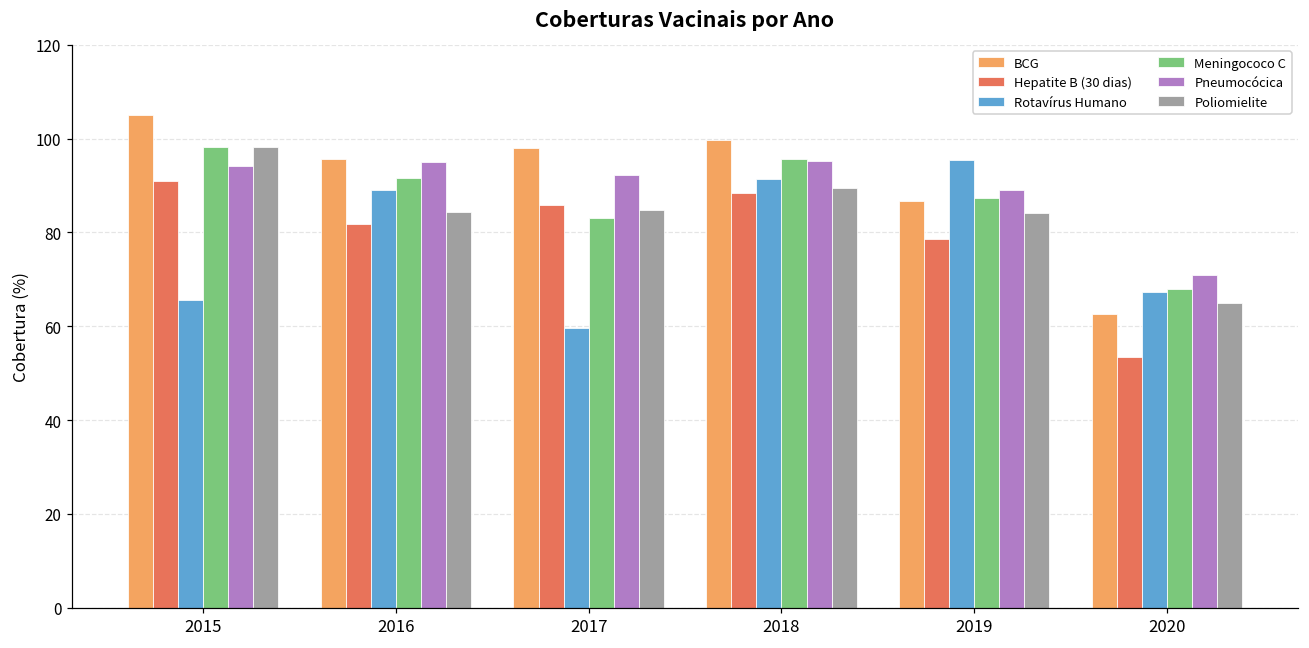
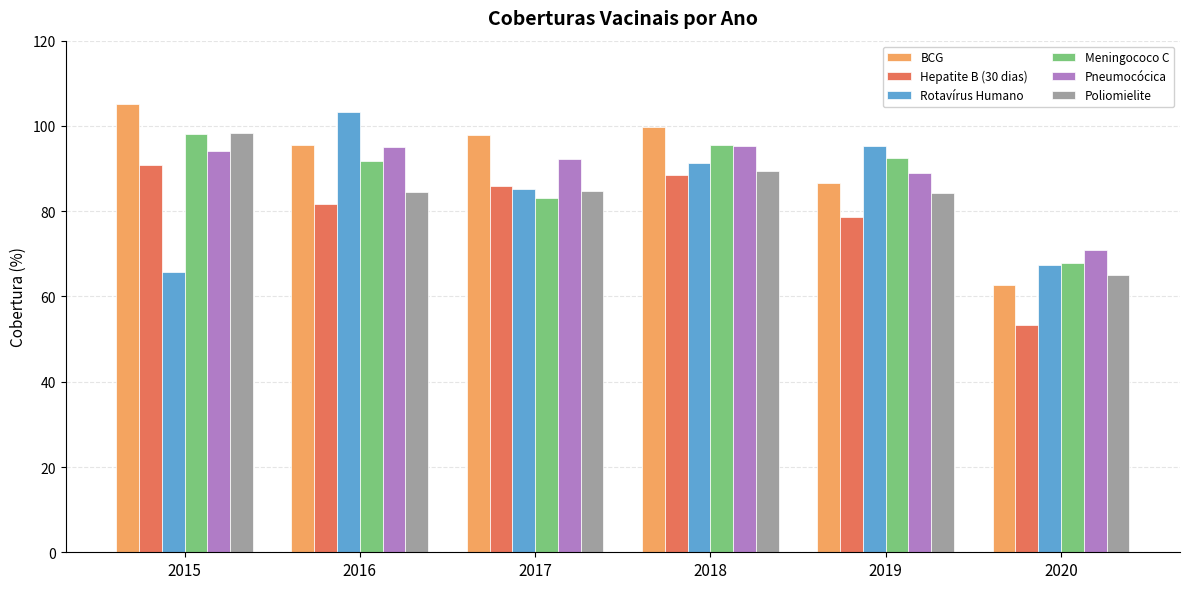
  {
    "Rotavírus Humano": {
      "2015": 66,
-     "2016": 89,
-     "2017": 60,
+     "2016": 103,
+     "2017": 85,
      "2018": 91,
      "2019": 95,
      "2020": 67
    },
    "Meningococo C": {
      "2015": 98,
      "2016": 92,
      "2017": 83,
      "2018": 96,
-     "2019": 87,
+     "2019": 92,
      "2020": 68
    }
  }
